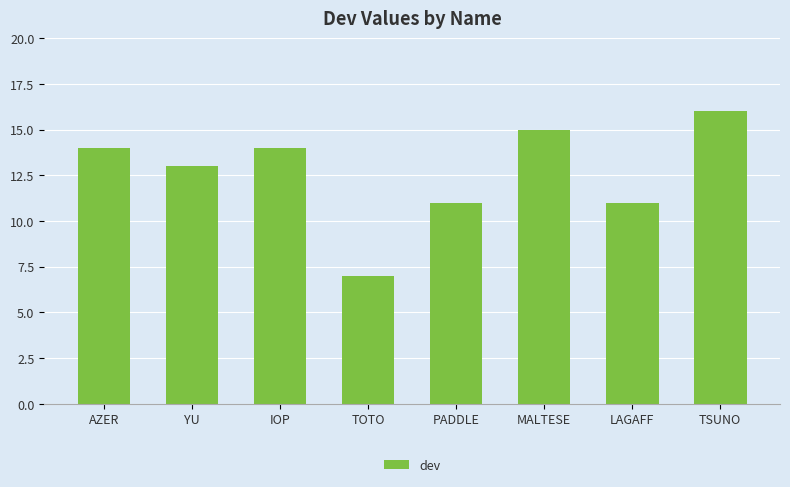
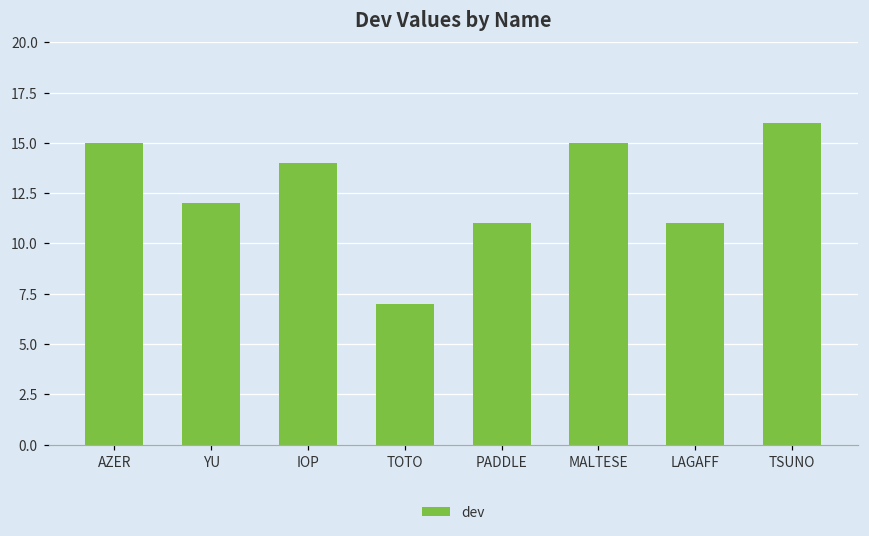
  {
-   "AZER": 14,
-   "YU": 13,
+   "AZER": 15,
+   "YU": 12,
    "IOP": 14,
    "TOTO": 7,
    "PADDLE": 11,
    "MALTESE": 15,
    "LAGAFF": 11,
    "TSUNO": 16
  }
